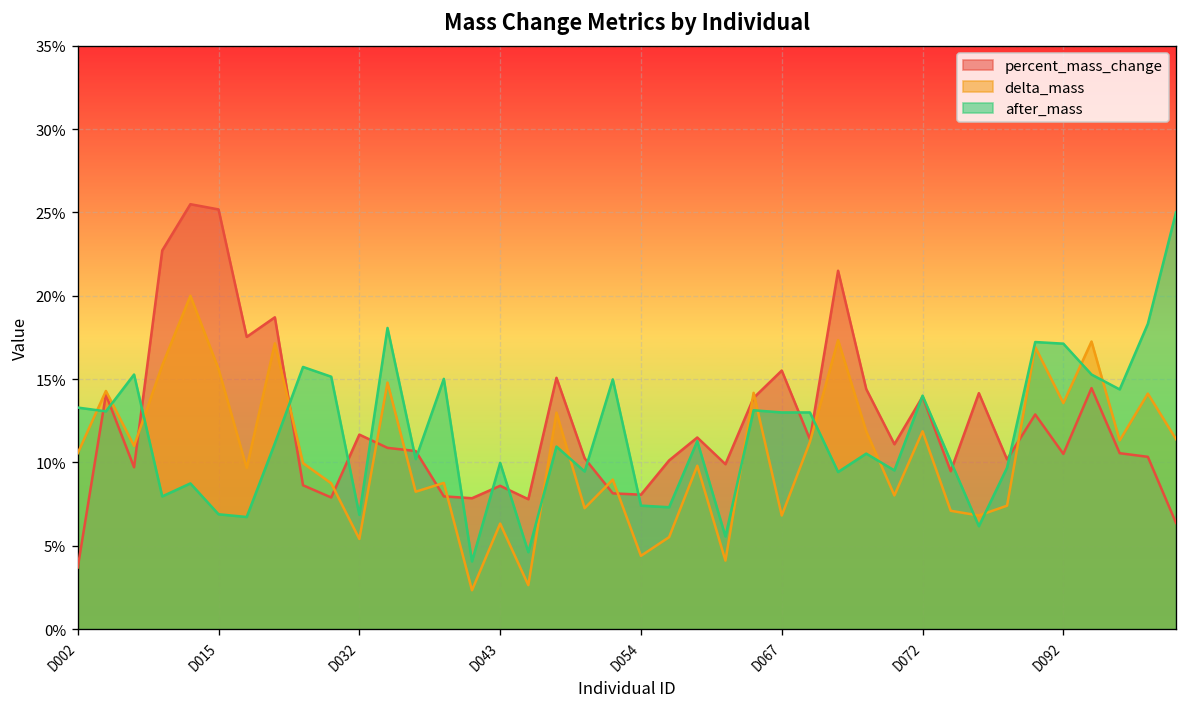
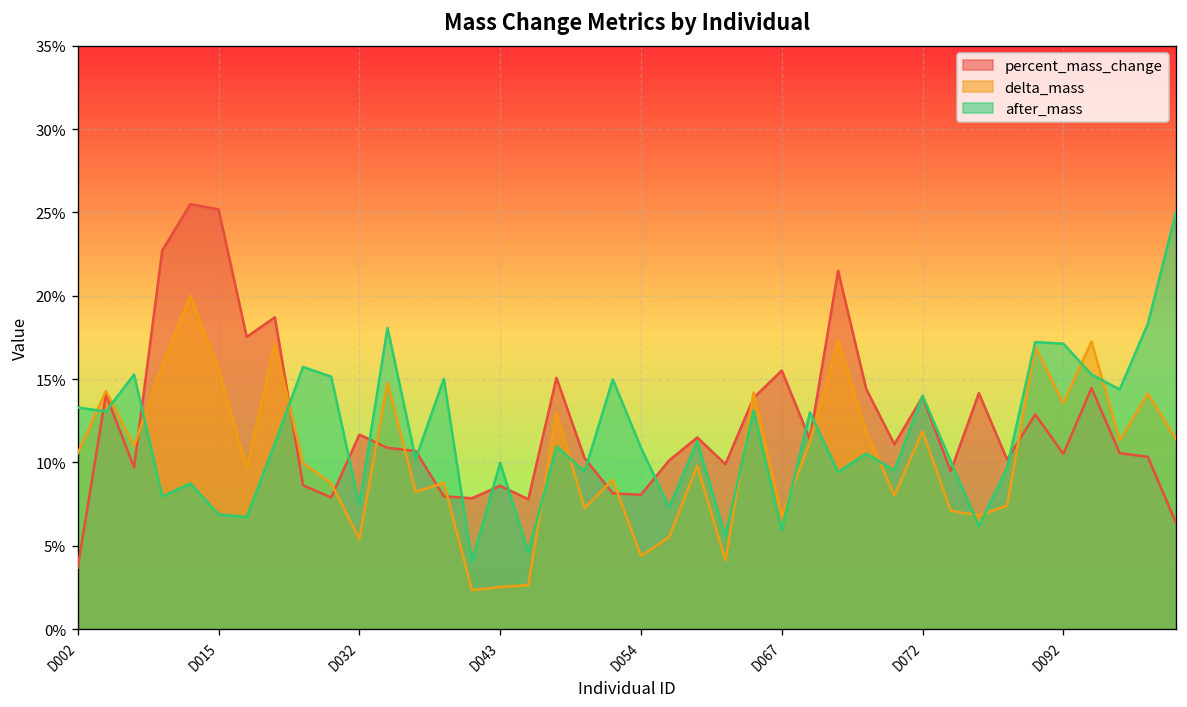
  {
    "percent_mass_change": {
      "D002": "3.7%",
      "D015": "25.2%",
      "D032": "11.7%",
      "D043": "8.6%",
      "D054": "8.1%",
      "D067": "15.5%",
      "D092": "10.5%"
    },
    "delta_mass": {
      "D002": "10.5%",
      "D015": "15.6%",
      "D032": "5.4%",
-     "D043": "6.3%",
+     "D043": "2.5%",
      "D054": "4.4%",
      "D067": "6.8%",
      "D072": "11.9%",
      "D092": "13.6%"
    },
    "after_mass": {
      "D002": "13.3%",
      "D015": "6.9%",
-     "D032": "6.9%",
+     "D032": "7.5%",
      "D043": "10.0%",
-     "D054": "7.4%",
-     "D067": "13.0%",
+     "D054": "10.9%",
+     "D067": "5.9%",
      "D092": "17.1%"
    }
  }
